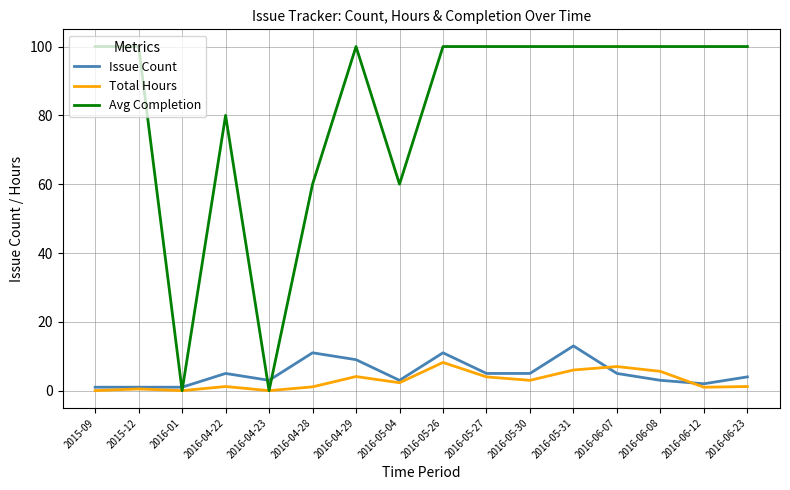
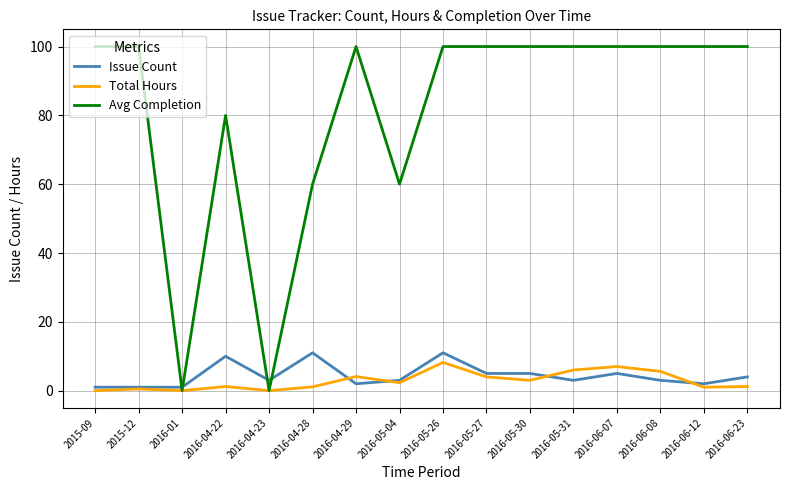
  {
    "Issue Count": {
      "2015-09": 1,
      "2016-01": 1,
-     "2016-04-22": 5,
+     "2016-04-22": 10,
      "2016-04-23": 3,
      "2016-04-28": 11,
-     "2016-04-29": 9,
+     "2016-04-29": 2,
      "2016-05-26": 11,
      "2016-05-27": 5,
      "2016-05-30": 5,
-     "2016-05-31": 13,
+     "2016-05-31": 3,
      "2016-06-07": 5,
      "2016-06-08": 3,
      "2016-06-12": 2,
      "2016-06-23": 4
    },
    "Total Hours": {
      "2015-09": 0,
      "2016-04-22": 1,
      "2016-04-28": 1,
      "2016-04-29": 4,
      "2016-05-26": 8,
      "2016-05-27": 4,
      "2016-05-30": 3,
      "2016-05-31": 6,
      "2016-06-07": 7,
      "2016-06-08": 6,
      "2016-06-12": 1,
      "2016-06-23": 1
    },
    "Avg Completion": {
      "2016-04-22": 80,
      "2016-04-28": 60,
      "2016-04-29": 100,
      "2016-05-04": 60,
      "2016-05-26": 100,
      "2016-05-27": 100,
      "2016-05-30": 100,
      "2016-05-31": 100,
      "2016-06-07": 100,
      "2016-06-08": 100,
      "2016-06-12": 100,
      "2016-06-23": 100
    }
  }
